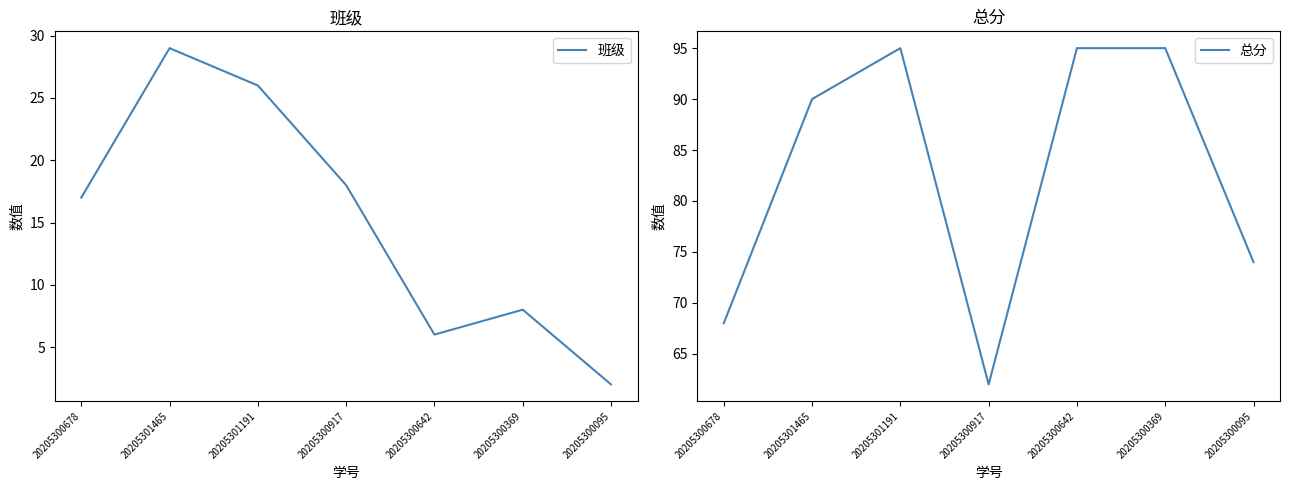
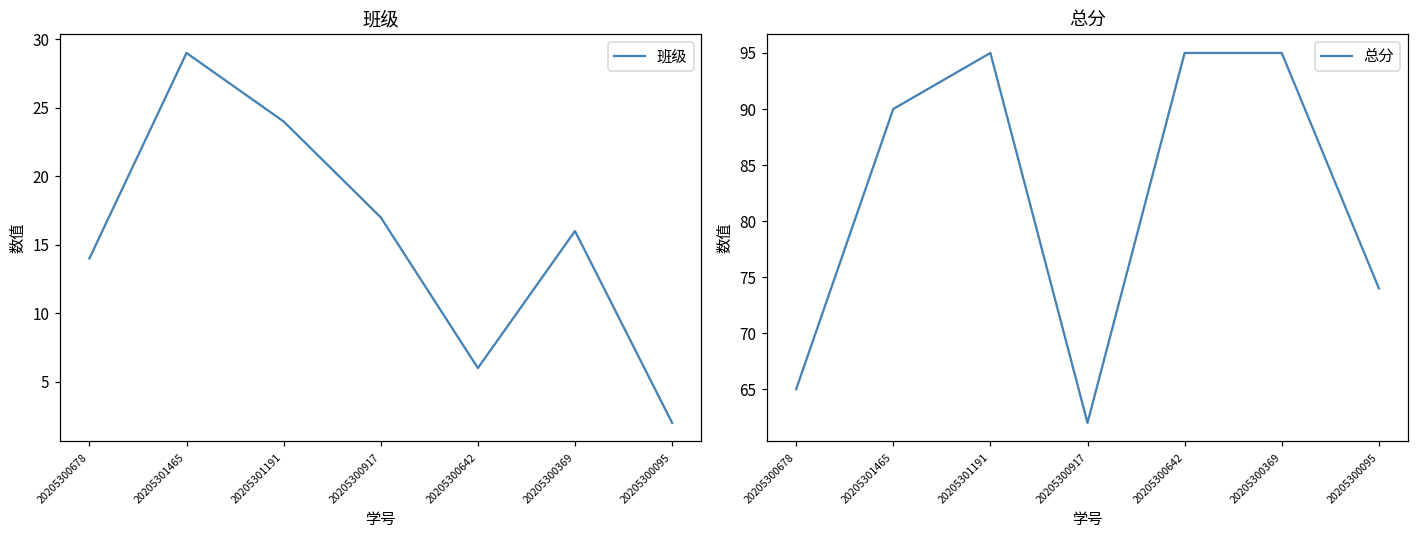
  {
    "班级": {
-     "20205300678": 17,
+     "20205300678": 14,
      "20205301465": 29,
-     "20205301191": 26,
-     "20205300917": 18,
+     "20205301191": 24,
+     "20205300917": 17,
      "20205300642": 6,
-     "20205300369": 8,
+     "20205300369": 16,
      "20205300095": 2
    },
    "总分": {
-     "20205300678": 68,
+     "20205300678": 65,
      "20205301465": 90,
      "20205301191": 95,
      "20205300917": 62,
      "20205300642": 95,
      "20205300369": 95,
      "20205300095": 74
    }
  }
